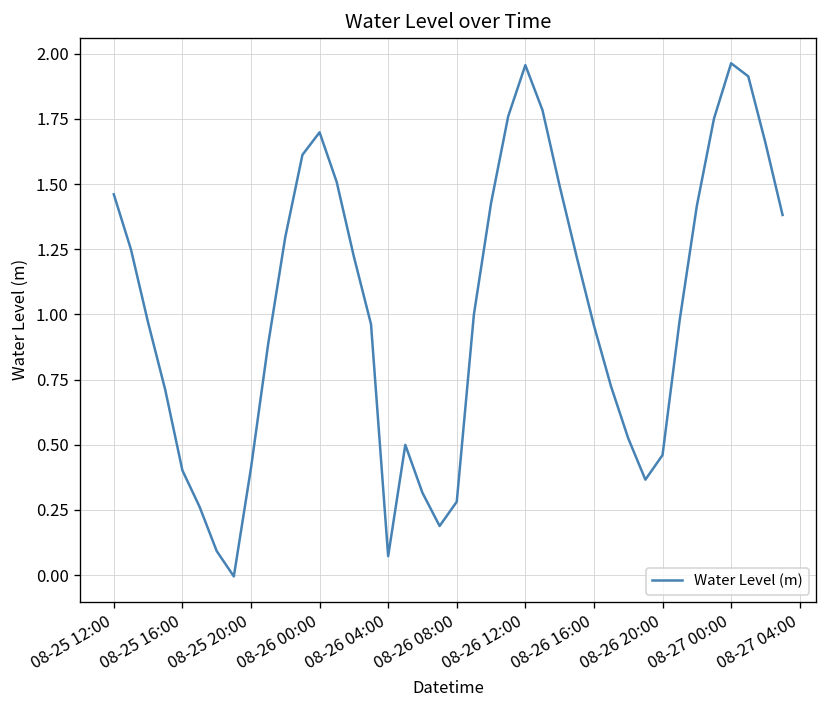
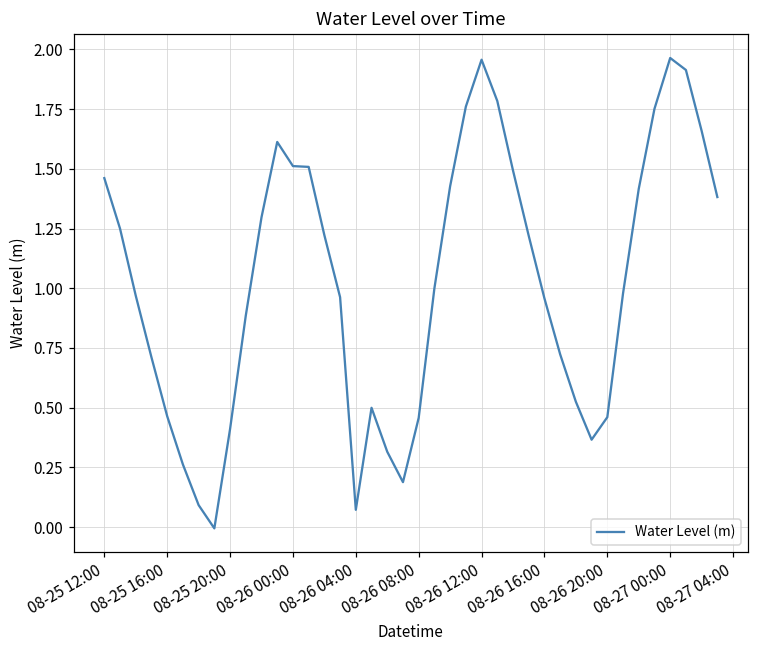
  {
    "08-25 12:00": 1.46,
-   "08-25 16:00": 0.40,
+   "08-25 16:00": 0.46,
    "08-25 20:00": 0.41,
-   "08-26 00:00": 1.70,
+   "08-26 00:00": 1.51,
    "08-26 04:00": 0.07,
-   "08-26 08:00": 0.28,
+   "08-26 08:00": 0.46,
    "08-26 12:00": 1.96,
    "08-26 16:00": 0.96,
    "08-26 20:00": 0.46,
    "08-27 00:00": 1.96
  }
